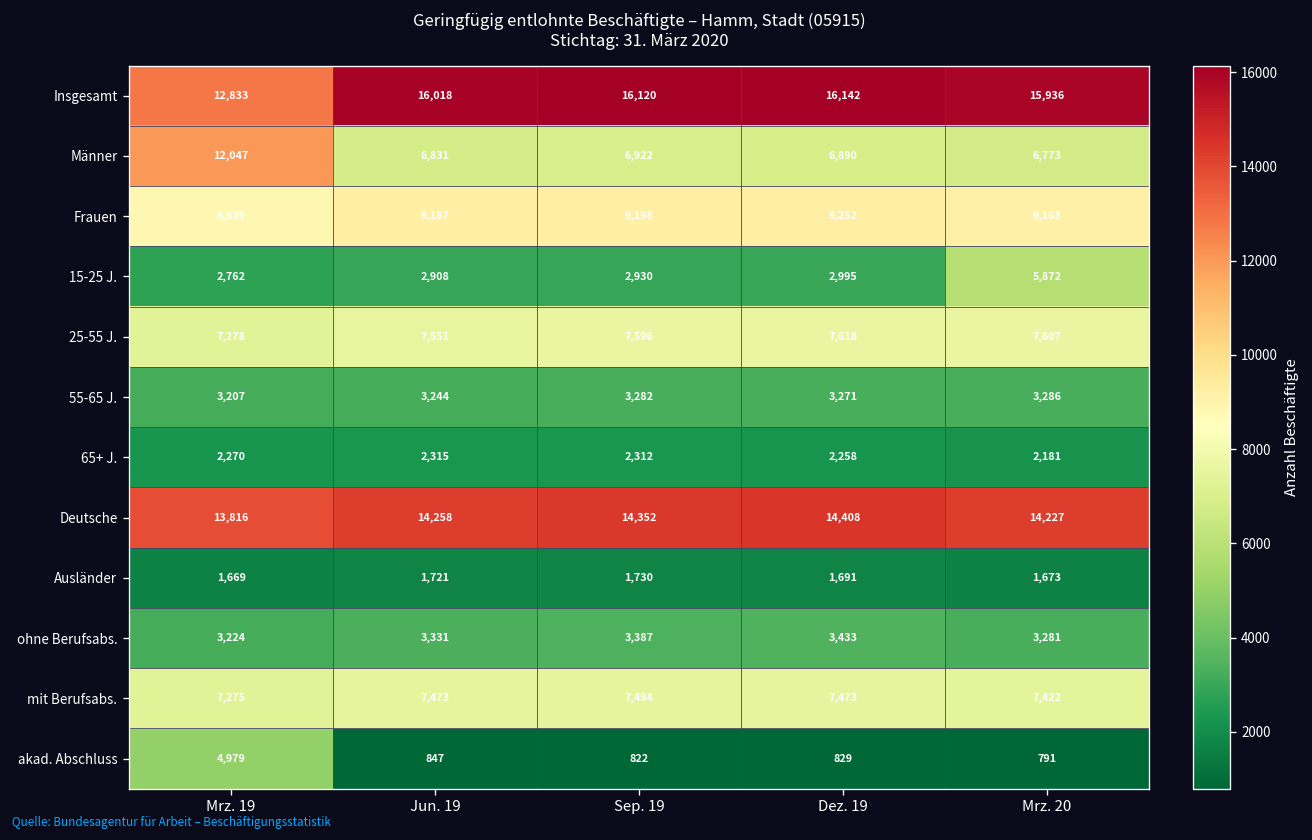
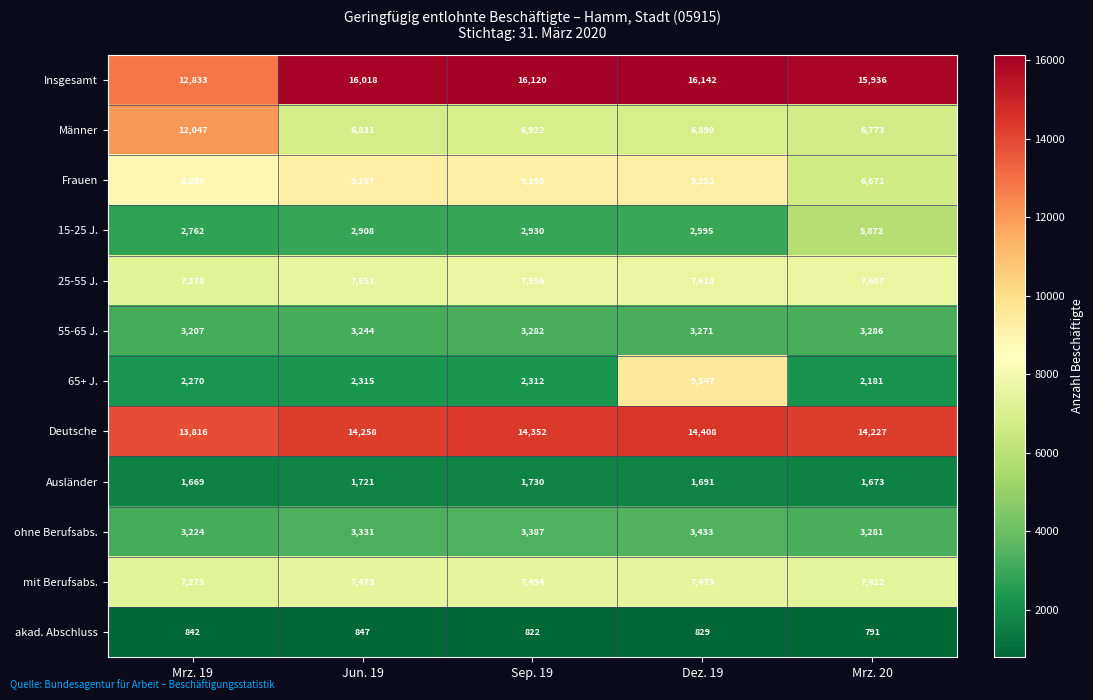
  {
    "Insgesamt": {
      "Mrz. 19": "12,833",
      "Jun. 19": "16,018",
      "Sep. 19": "16,120",
      "Dez. 19": "16,142",
      "Mrz. 20": "15,936"
    },
    "Männer": {
      "Mrz. 19": "12,047",
      "Jun. 19": "6,831",
      "Sep. 19": "6,922",
      "Dez. 19": "6,890",
      "Mrz. 20": "6,773"
    },
    "Frauen": {
      "Mrz. 19": "8,839",
      "Jun. 19": "9,187",
      "Sep. 19": "9,198",
      "Dez. 19": "9,252",
-     "Mrz. 20": "9,163"
+     "Mrz. 20": "6,671"
    },
    "15-25 J.": {
      "Mrz. 19": "2,762",
      "Jun. 19": "2,908",
      "Sep. 19": "2,930",
      "Dez. 19": "2,995",
      "Mrz. 20": "5,872"
    },
    "25-55 J.": {
      "Mrz. 19": "7,278",
      "Jun. 19": "7,551",
      "Sep. 19": "7,596",
      "Dez. 19": "7,618",
      "Mrz. 20": "7,607"
    },
    "55-65 J.": {
      "Mrz. 19": "3,207",
      "Jun. 19": "3,244",
      "Sep. 19": "3,282",
      "Dez. 19": "3,271",
      "Mrz. 20": "3,286"
    },
    "65+ J.": {
      "Mrz. 19": "2,270",
      "Jun. 19": "2,315",
      "Sep. 19": "2,312",
-     "Dez. 19": "2,258",
+     "Dez. 19": "9,547",
      "Mrz. 20": "2,181"
    },
    "Deutsche": {
      "Mrz. 19": "13,816",
      "Jun. 19": "14,258",
      "Sep. 19": "14,352",
      "Dez. 19": "14,408",
      "Mrz. 20": "14,227"
    },
    "Ausländer": {
      "Mrz. 19": "1,669",
      "Jun. 19": "1,721",
      "Sep. 19": "1,730",
      "Dez. 19": "1,691",
      "Mrz. 20": "1,673"
    },
    "ohne Berufsabs.": {
      "Mrz. 19": "3,224",
      "Jun. 19": "3,331",
      "Sep. 19": "3,387",
      "Dez. 19": "3,433",
      "Mrz. 20": "3,281"
    },
    "mit Berufsabs.": {
      "Mrz. 19": "7,275",
      "Jun. 19": "7,473",
      "Sep. 19": "7,494",
      "Dez. 19": "7,473",
      "Mrz. 20": "7,422"
    },
    "akad. Abschluss": {
-     "Mrz. 19": "4,979",
+     "Mrz. 19": "842",
      "Jun. 19": "847",
      "Sep. 19": "822",
      "Dez. 19": "829",
      "Mrz. 20": "791"
    }
  }
